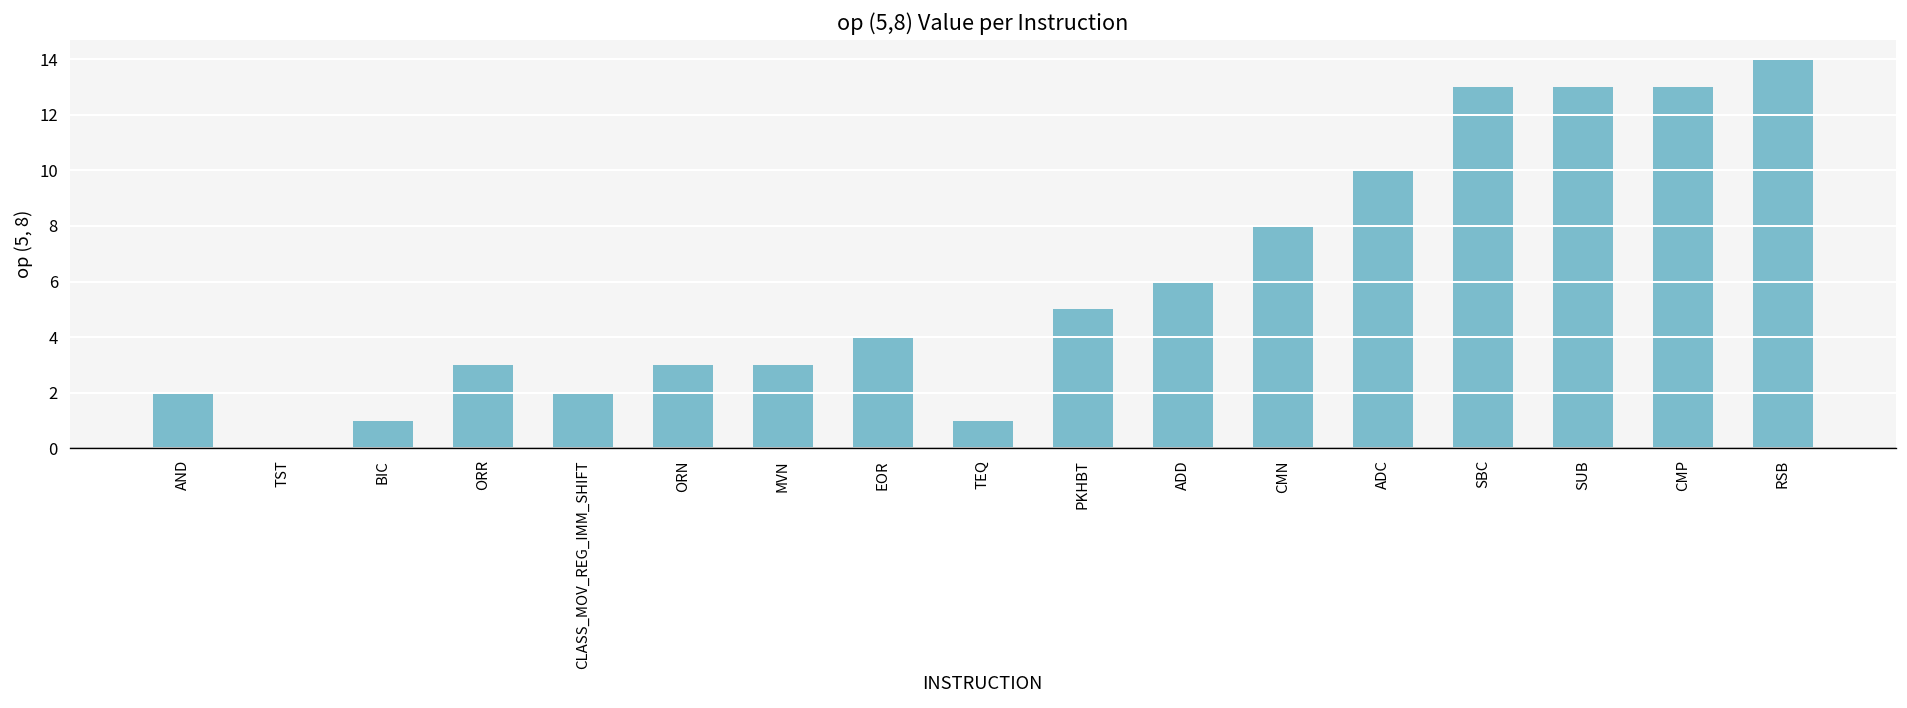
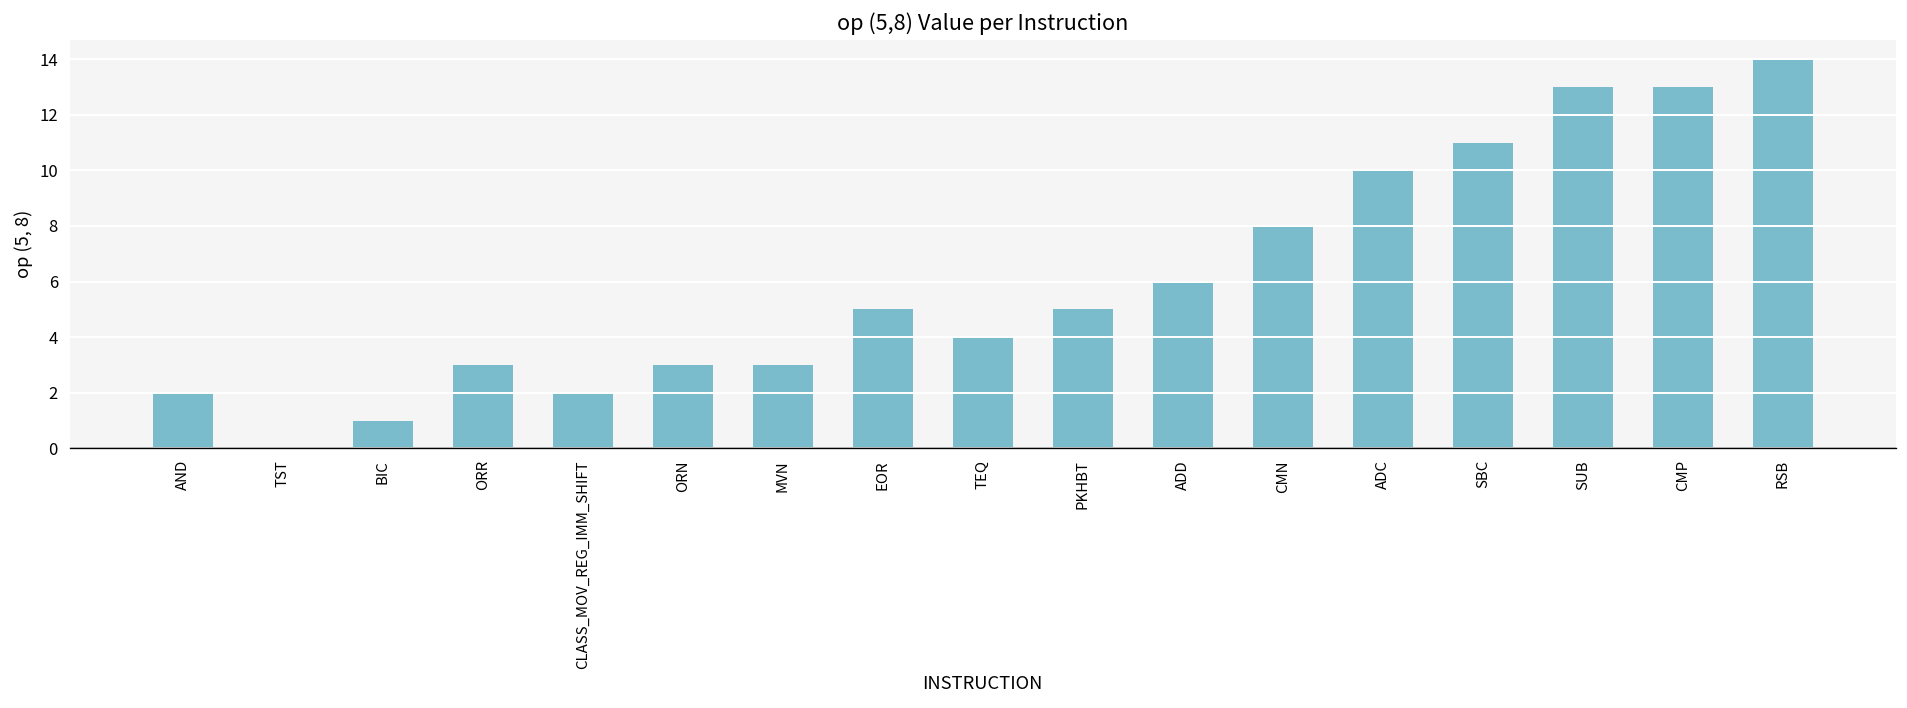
  {
    "AND": 2,
    "TST": 0,
    "BIC": 1,
    "ORR": 3,
    "CLASS_MOV_REG_IMM_SHIFT": 2,
    "ORN": 3,
    "MVN": 3,
-   "EOR": 4,
-   "TEQ": 1,
+   "EOR": 5,
+   "TEQ": 4,
    "PKHBT": 5,
    "ADD": 6,
    "CMN": 8,
    "ADC": 10,
-   "SBC": 13,
+   "SBC": 11,
    "SUB": 13,
    "CMP": 13,
    "RSB": 14
  }
